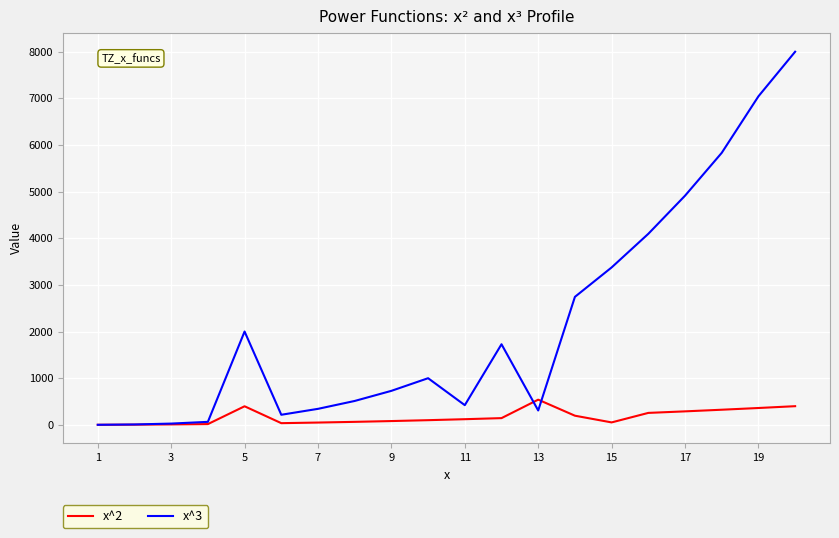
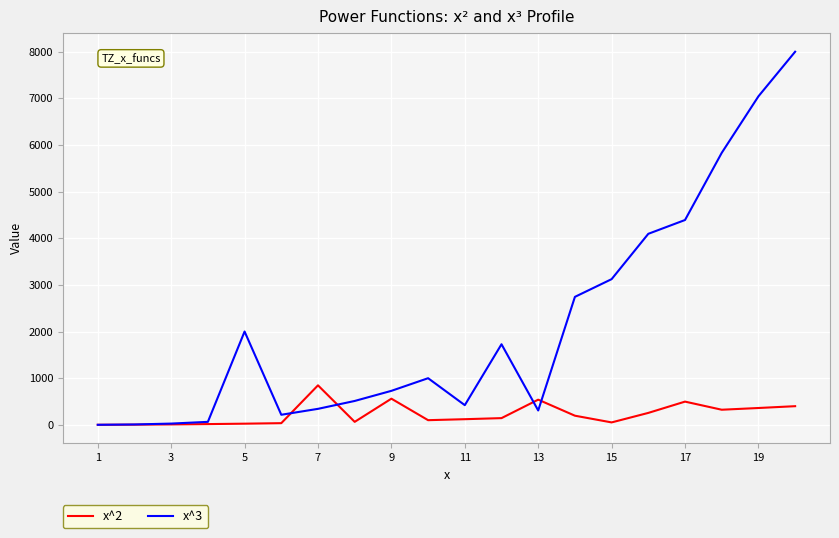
  {
    "x^2": {
-     "5": 400,
-     "7": 0,
-     "9": 100,
+     "5": 0,
+     "7": 800,
+     "9": 600,
      "11": 100,
      "13": 500,
      "15": 100,
-     "17": 300,
+     "17": 500,
      "19": 400
    },
    "x^3": {
      "5": 2000,
      "7": 300,
      "9": 700,
      "11": 400,
      "13": 300,
-     "15": 3400,
-     "17": 4900,
+     "15": 3100,
+     "17": 4400,
      "19": 7000
    }
  }
